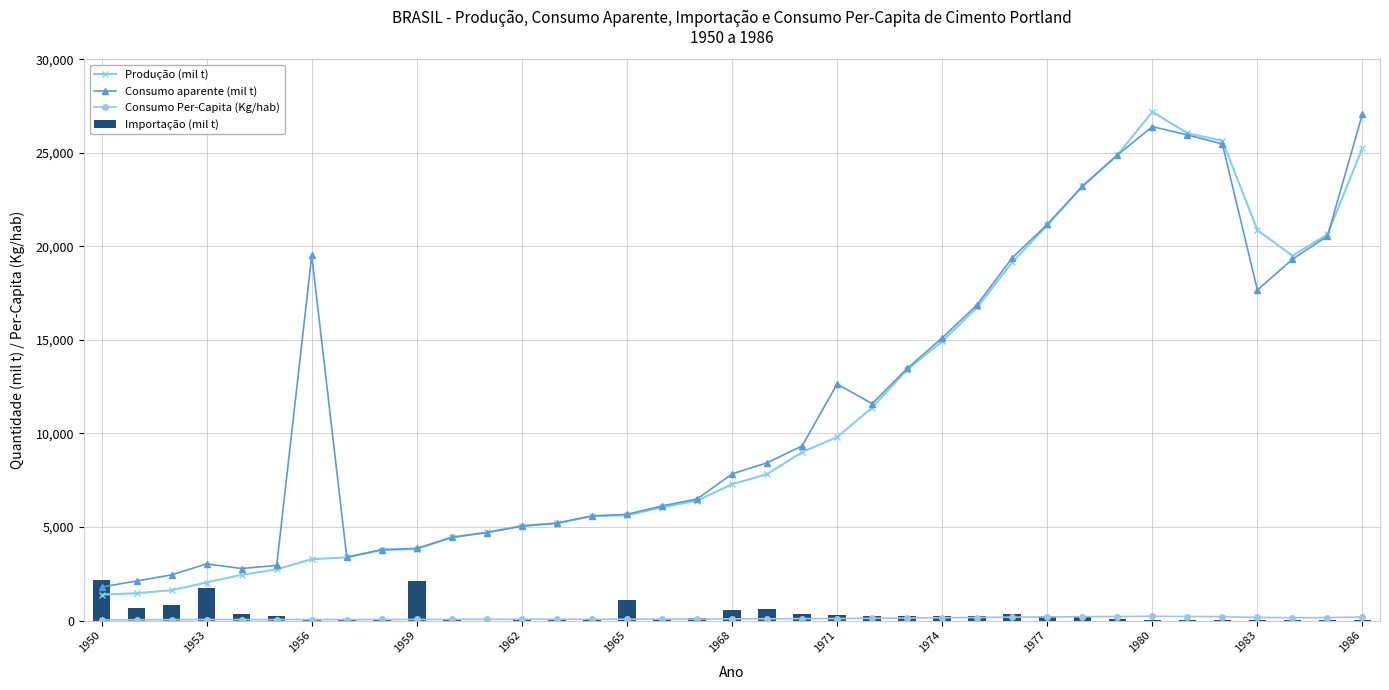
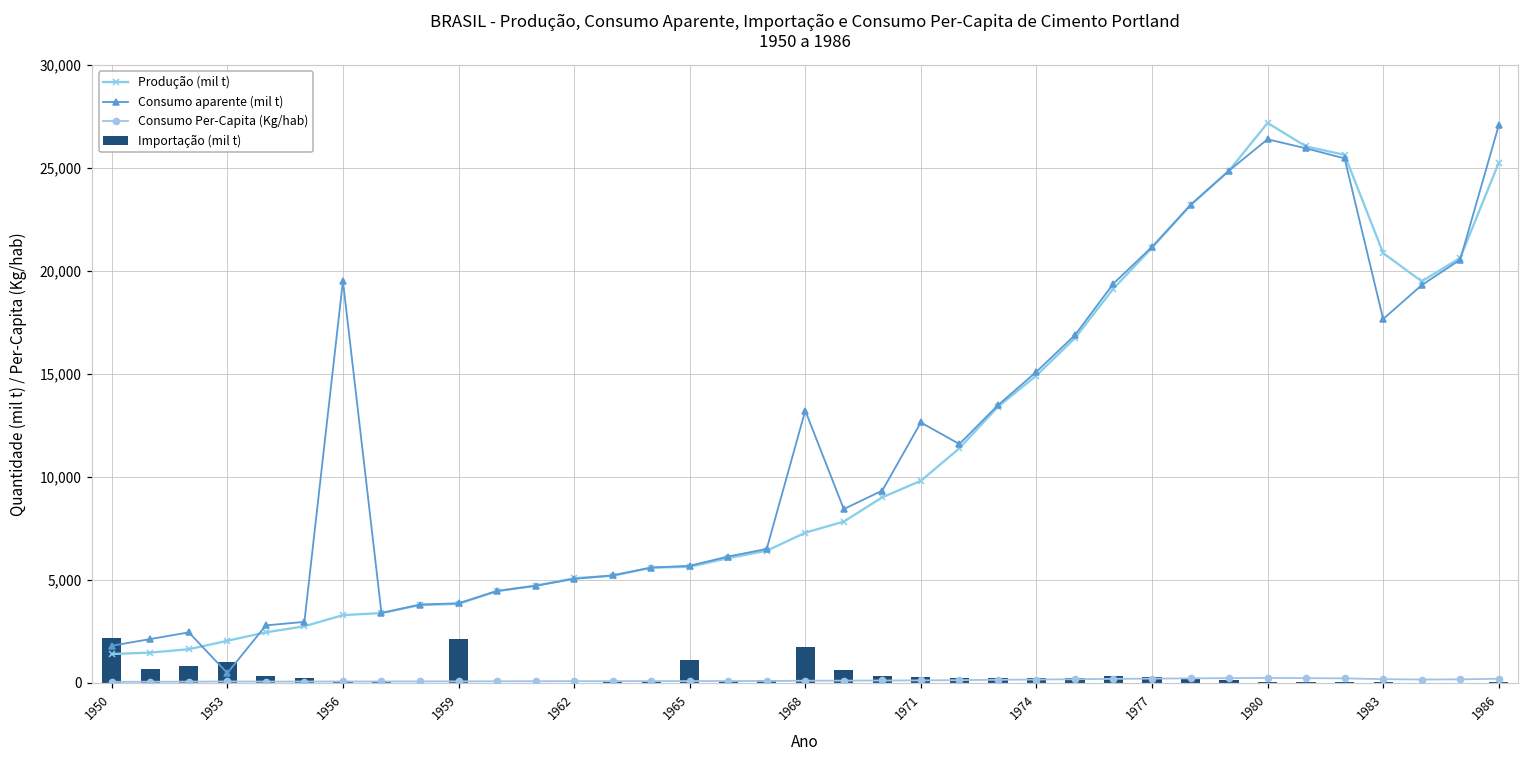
  {
    "Importação (mil t)": {
      "1950": "2,200",
-     "1953": "1,700",
+     "1953": "1,000",
      "1959": "2,100",
      "1965": "1,100",
-     "1968": "600",
+     "1968": "1,700",
      "1971": "300",
      "1974": "200",
      "1977": "300"
    },
    "Consumo aparente (mil t)": {
      "1950": "1,800",
-     "1953": "3,000",
+     "1953": "500",
      "1956": "19,500",
-     "1968": "7,800",
+     "1968": "13,200",
      "1971": "12,600",
      "1974": "15,100",
      "1980": "26,400",
      "1983": "17,700",
      "1986": "27,100"
    }
  }
